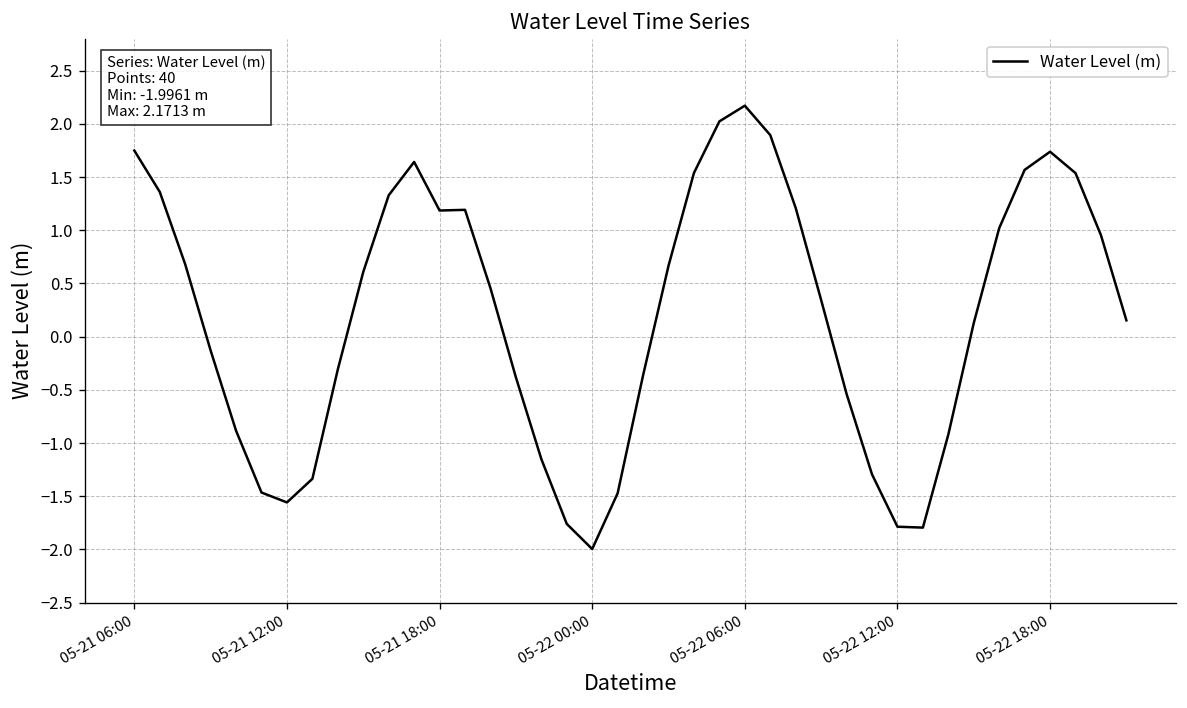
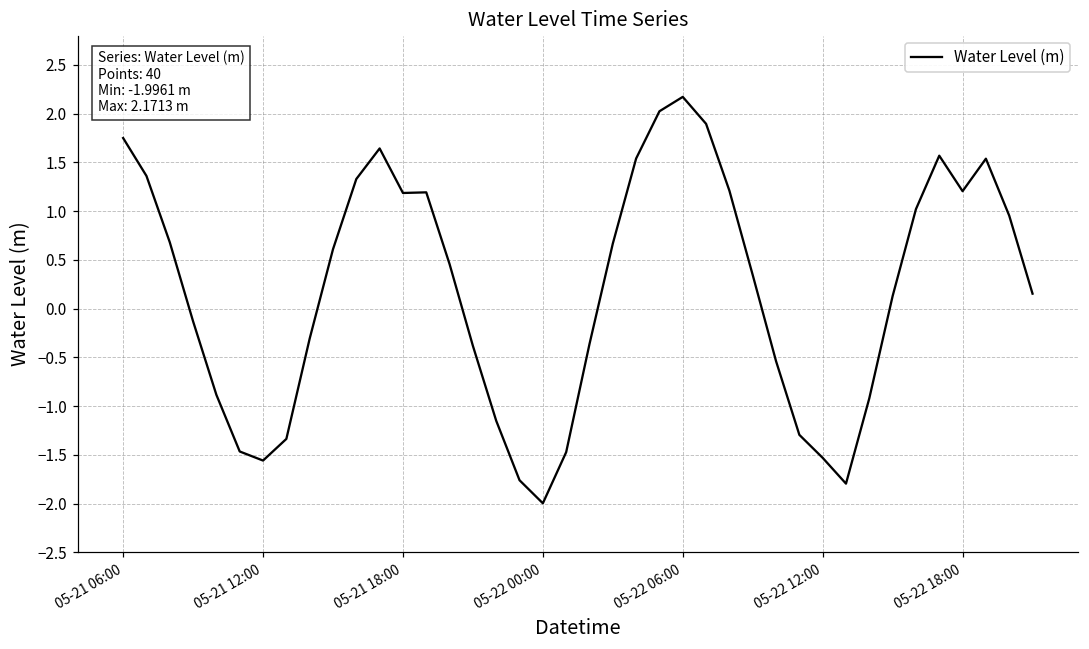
  {
    "05-21 12:00": -1.6,
    "05-21 18:00": 1.2,
    "05-22 00:00": -2.0,
    "05-22 06:00": 2.2,
-   "05-22 12:00": -1.8,
-   "05-22 18:00": 1.7
+   "05-22 12:00": -1.5,
+   "05-22 18:00": 1.2
  }
